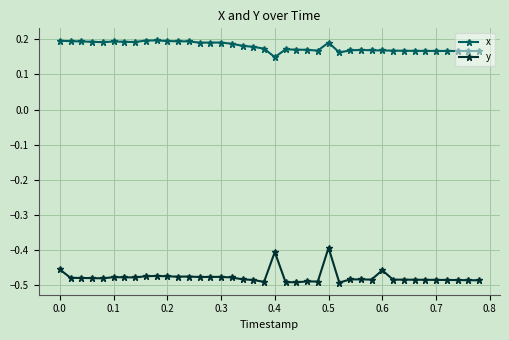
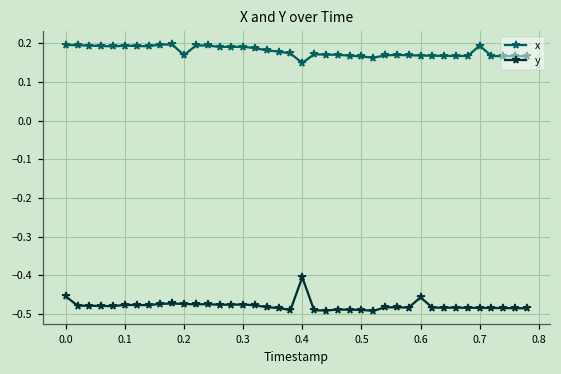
  {
    "x": {
      "0.0": 0.20,
      "0.1": 0.19,
-     "0.2": 0.19,
+     "0.2": 0.17,
      "0.3": 0.19,
      "0.4": 0.15,
-     "0.5": 0.19,
+     "0.5": 0.17,
      "0.6": 0.17,
-     "0.7": 0.17
+     "0.7": 0.19
    },
    "y": {
      "0.0": -0.45,
      "0.1": -0.48,
      "0.2": -0.47,
      "0.3": -0.48,
      "0.4": -0.41,
-     "0.5": -0.39,
+     "0.5": -0.49,
      "0.6": -0.46,
      "0.7": -0.48
    }
  }
